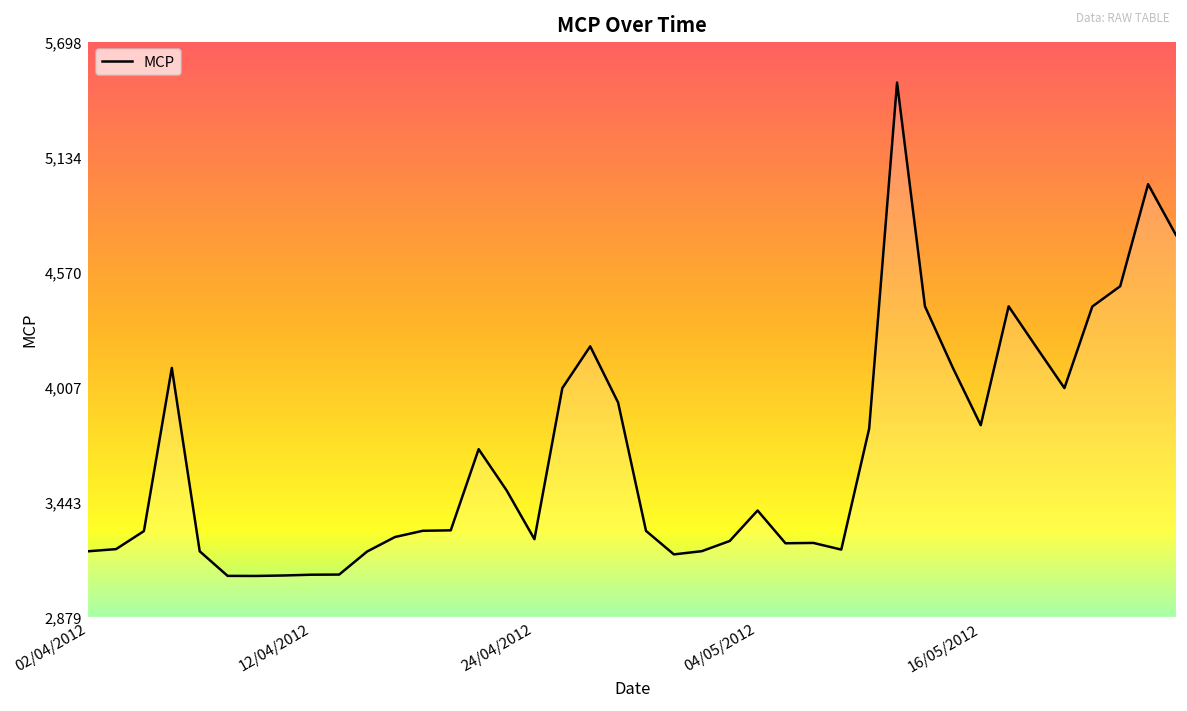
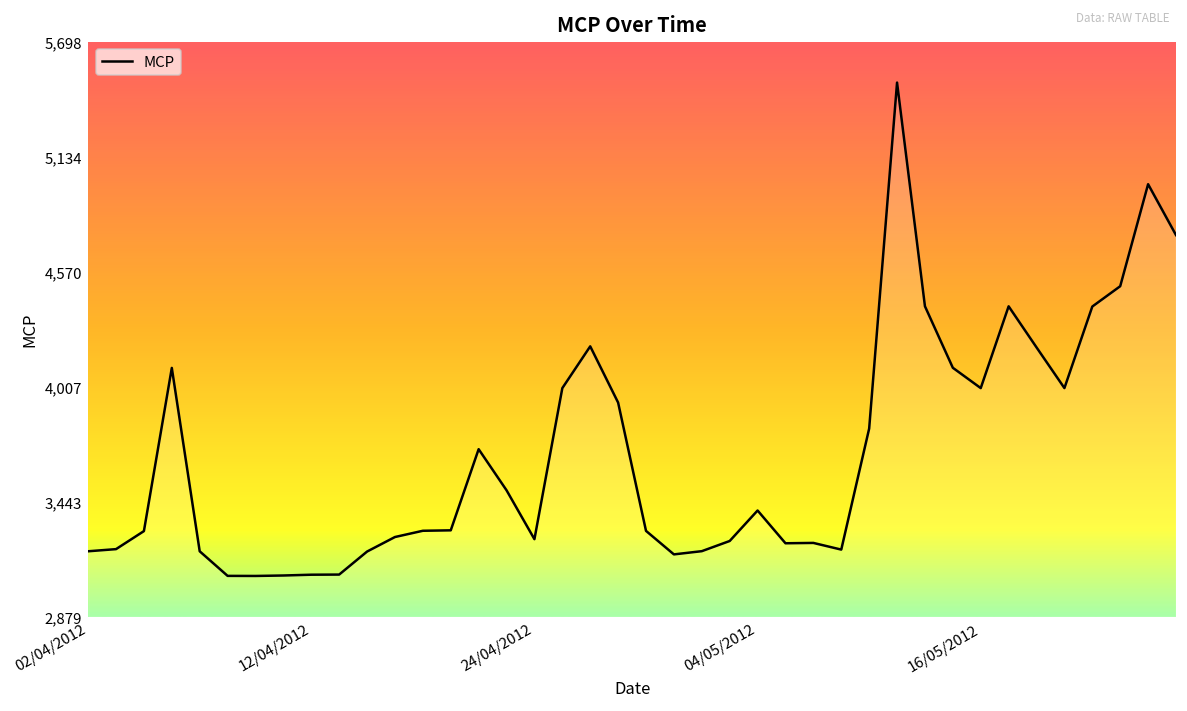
  {
    "02/04/2012": "3,200",
    "12/04/2012": "3,090",
    "24/04/2012": "3,260",
    "04/05/2012": "3,400",
-   "16/05/2012": "3,820"
+   "16/05/2012": "4,000"
  }
